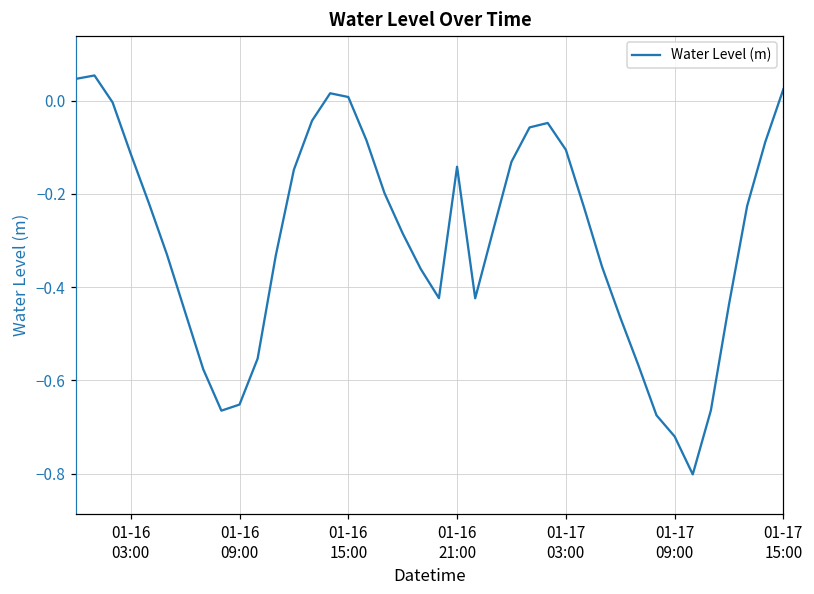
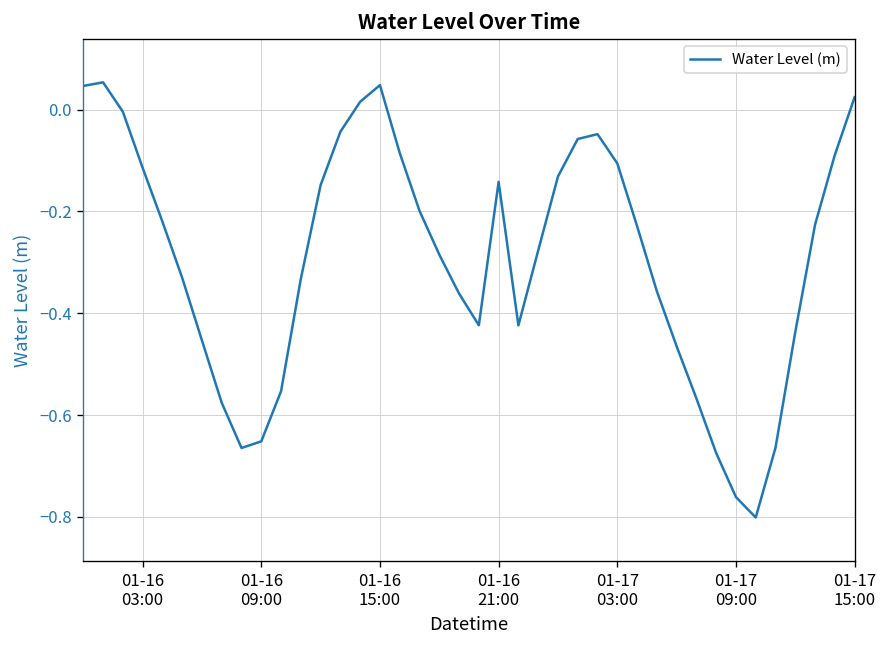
  {
    "01-16 03:00": -0.11,
    "01-16 09:00": -0.65,
-   "01-16 15:00": 0.01,
+   "01-16 15:00": 0.05,
    "01-16 21:00": -0.14,
    "01-17 03:00": -0.11,
-   "01-17 09:00": -0.72,
+   "01-17 09:00": -0.76,
    "01-17 15:00": 0.02
  }
